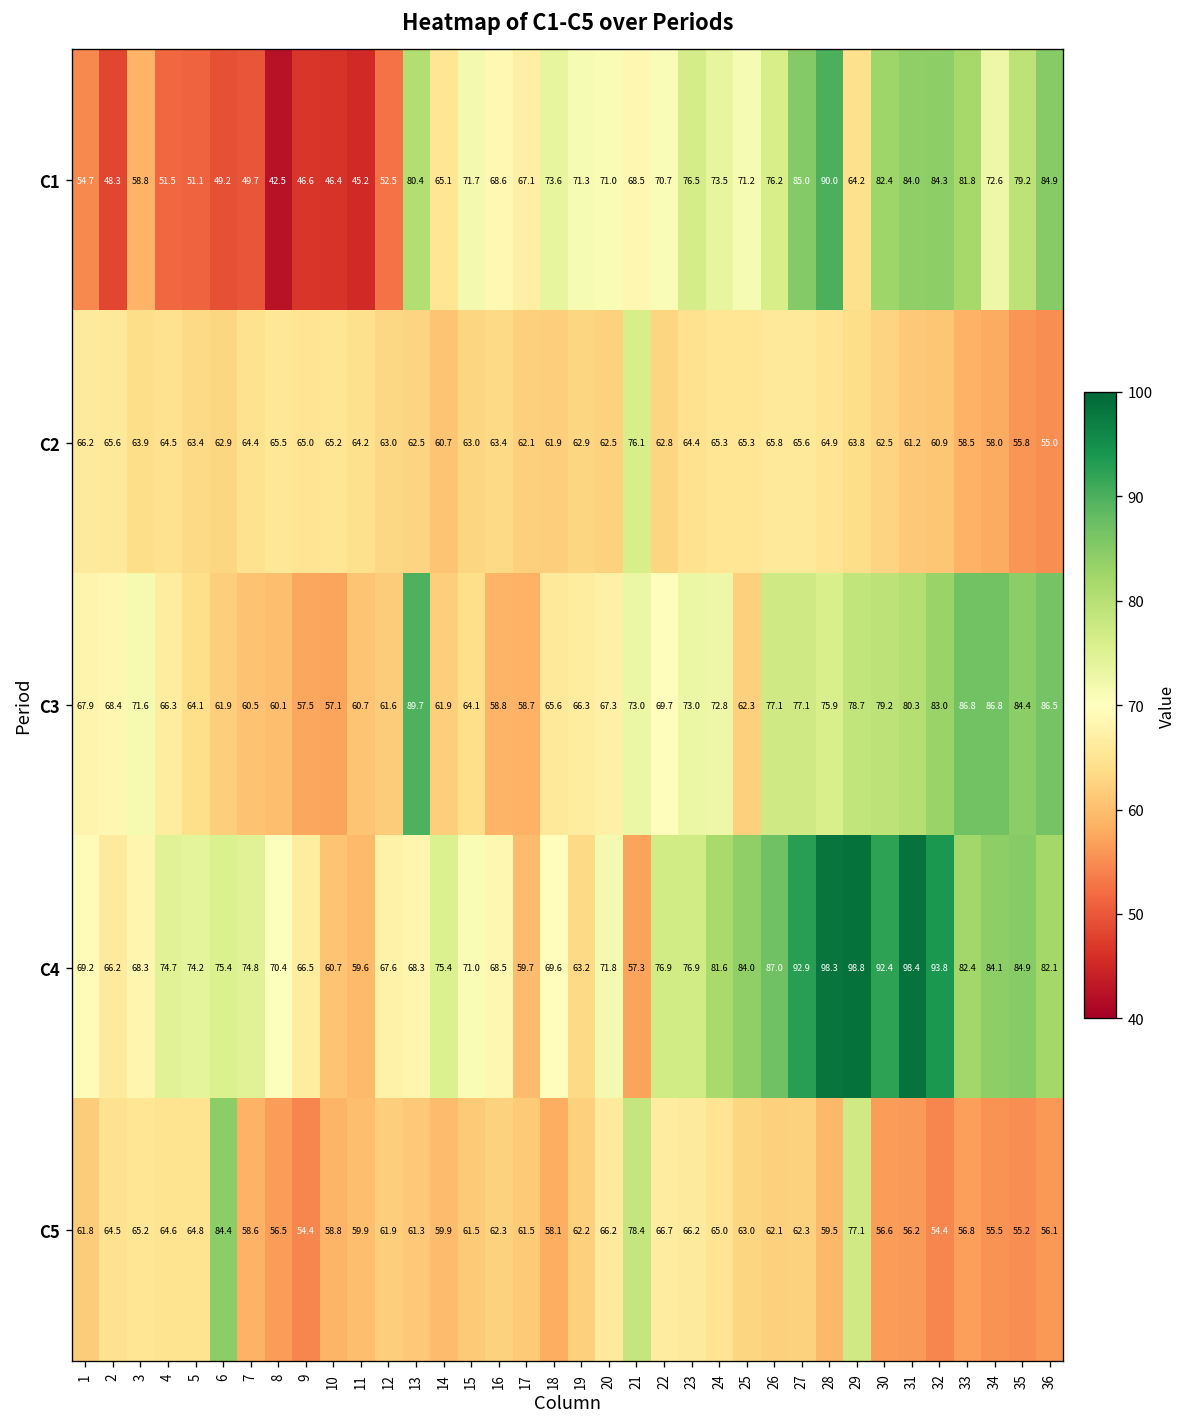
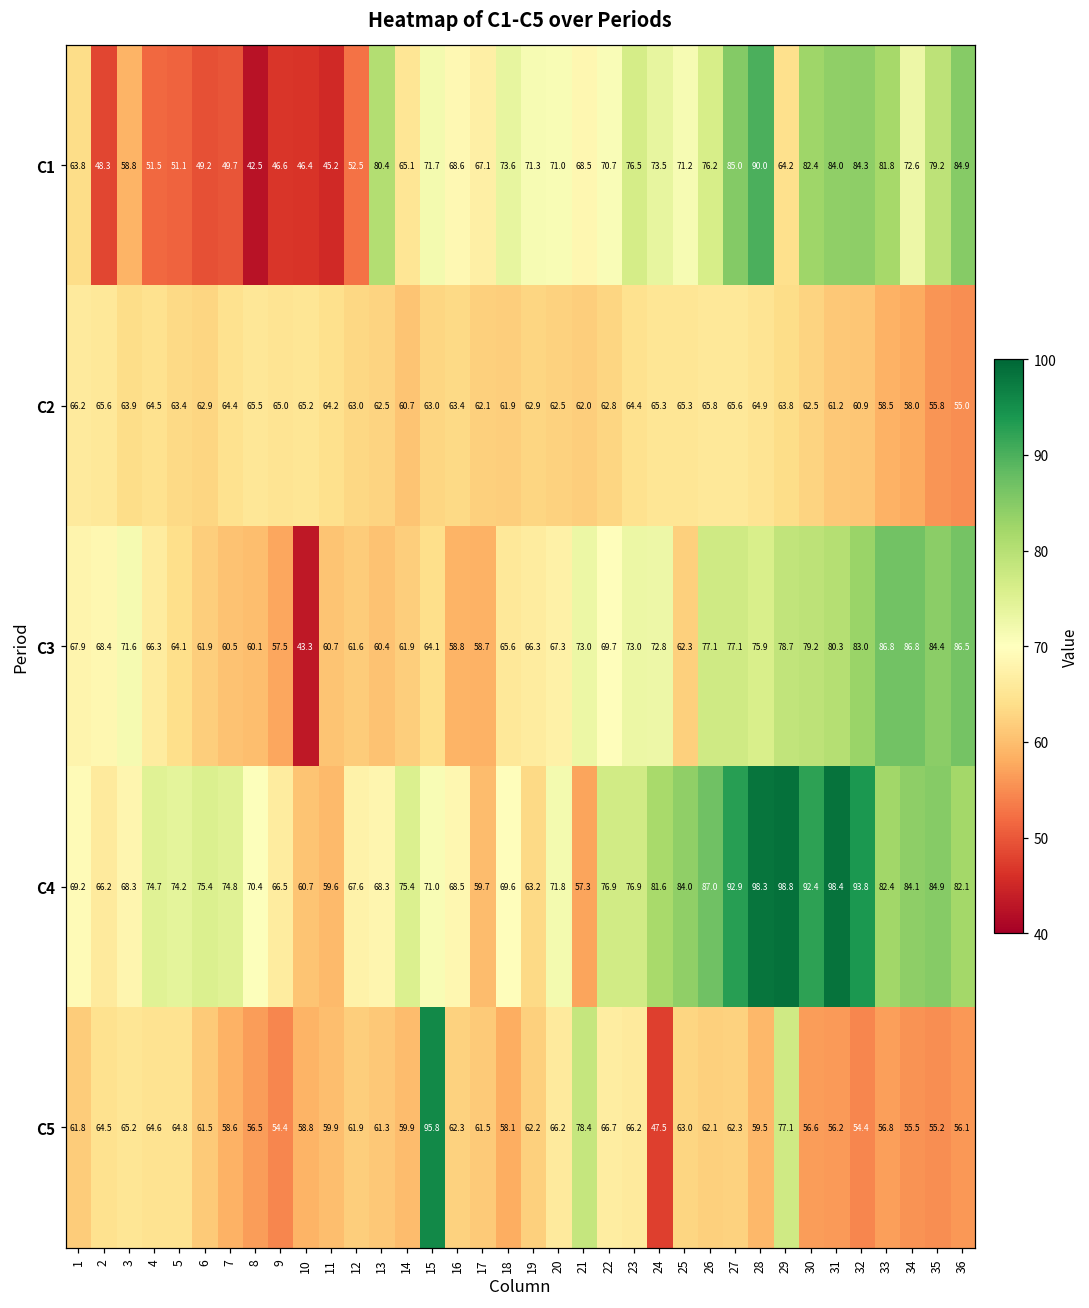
  {
    "C1": {
-     "1": 54.7,
+     "1": 63.8,
      "2": 48.3,
      "3": 58.8,
      "4": 51.5,
      "5": 51.1,
      "6": 49.2,
      "7": 49.7,
      "8": 42.5,
      "9": 46.6,
      "10": 46.4,
      "11": 45.2,
      "12": 52.5,
      "13": 80.4,
      "14": 65.1,
      "15": 71.7,
      "16": 68.6,
      "17": 67.1,
      "18": 73.6,
      "19": 71.3,
      "20": 71.0,
      "21": 68.5,
      "22": 70.7,
      "23": 76.5,
      "24": 73.5,
      "25": 71.2,
      "26": 76.2,
      "27": 85.0,
      "28": 90.0,
      "29": 64.2,
      "30": 82.4,
      "31": 84.0,
      "32": 84.3,
      "33": 81.8,
      "34": 72.6,
      "35": 79.2,
      "36": 84.9
    },
    "C2": {
      "1": 66.2,
      "2": 65.6,
      "3": 63.9,
      "4": 64.5,
      "5": 63.4,
      "6": 62.9,
      "7": 64.4,
      "8": 65.5,
      "9": 65.0,
      "10": 65.2,
      "11": 64.2,
      "12": 63.0,
      "13": 62.5,
      "14": 60.7,
      "15": 63.0,
      "16": 63.4,
      "17": 62.1,
      "18": 61.9,
      "19": 62.9,
      "20": 62.5,
-     "21": 76.1,
+     "21": 62.0,
      "22": 62.8,
      "23": 64.4,
      "24": 65.3,
      "25": 65.3,
      "26": 65.8,
      "27": 65.6,
      "28": 64.9,
      "29": 63.8,
      "30": 62.5,
      "31": 61.2,
      "32": 60.9,
      "33": 58.5,
      "34": 58.0,
      "35": 55.8,
      "36": 55.0
    },
    "C3": {
      "1": 67.9,
      "2": 68.4,
      "3": 71.6,
      "4": 66.3,
      "5": 64.1,
      "6": 61.9,
      "7": 60.5,
      "8": 60.1,
      "9": 57.5,
-     "10": 57.1,
+     "10": 43.3,
      "11": 60.7,
      "12": 61.6,
-     "13": 89.7,
+     "13": 60.4,
      "14": 61.9,
      "15": 64.1,
      "16": 58.8,
      "17": 58.7,
      "18": 65.6,
      "19": 66.3,
      "20": 67.3,
      "21": 73.0,
      "22": 69.7,
      "23": 73.0,
      "24": 72.8,
      "25": 62.3,
      "26": 77.1,
      "27": 77.1,
      "28": 75.9,
      "29": 78.7,
      "30": 79.2,
      "31": 80.3,
      "32": 83.0,
      "33": 86.8,
      "34": 86.8,
      "35": 84.4,
      "36": 86.5
    },
    "C4": {
      "1": 69.2,
      "2": 66.2,
      "3": 68.3,
      "4": 74.7,
      "5": 74.2,
      "6": 75.4,
      "7": 74.8,
      "8": 70.4,
      "9": 66.5,
      "10": 60.7,
      "11": 59.6,
      "12": 67.6,
      "13": 68.3,
      "14": 75.4,
      "15": 71.0,
      "16": 68.5,
      "17": 59.7,
      "18": 69.6,
      "19": 63.2,
      "20": 71.8,
      "21": 57.3,
      "22": 76.9,
      "23": 76.9,
      "24": 81.6,
      "25": 84.0,
      "26": 87.0,
      "27": 92.9,
      "28": 98.3,
      "29": 98.8,
      "30": 92.4,
      "31": 98.4,
      "32": 93.8,
      "33": 82.4,
      "34": 84.1,
      "35": 84.9,
      "36": 82.1
    },
    "C5": {
      "1": 61.8,
      "2": 64.5,
      "3": 65.2,
      "4": 64.6,
      "5": 64.8,
-     "6": 84.4,
+     "6": 61.5,
      "7": 58.6,
      "8": 56.5,
      "9": 54.4,
      "10": 58.8,
      "11": 59.9,
      "12": 61.9,
      "13": 61.3,
      "14": 59.9,
-     "15": 61.5,
+     "15": 95.8,
      "16": 62.3,
      "17": 61.5,
      "18": 58.1,
      "19": 62.2,
      "20": 66.2,
      "21": 78.4,
      "22": 66.7,
      "23": 66.2,
-     "24": 65.0,
+     "24": 47.5,
      "25": 63.0,
      "26": 62.1,
      "27": 62.3,
      "28": 59.5,
      "29": 77.1,
      "30": 56.6,
      "31": 56.2,
      "32": 54.4,
      "33": 56.8,
      "34": 55.5,
      "35": 55.2,
      "36": 56.1
    }
  }
